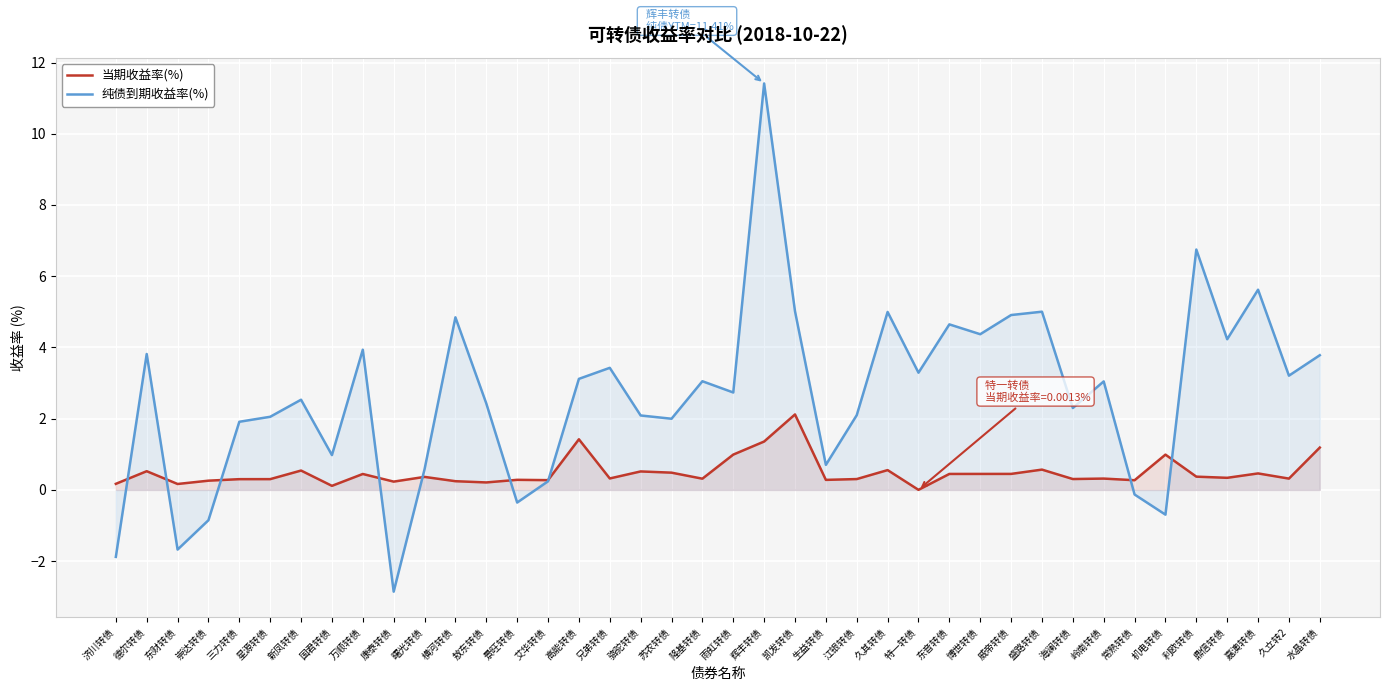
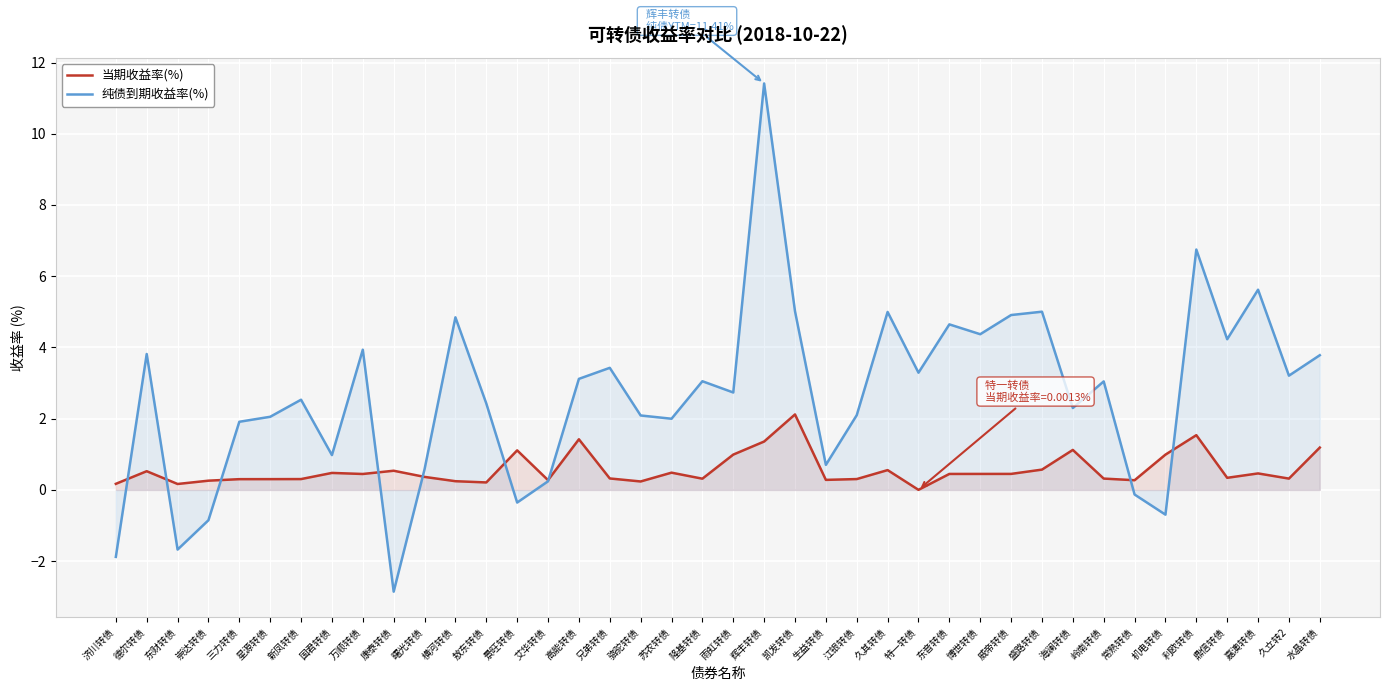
  {
    "当期收益率(%)": {
      "济川转债": 0.2,
      "德尔转债": 0.5,
      "东财转债": 0.2,
      "崇达转债": 0.3,
      "三力转债": 0.3,
      "星源转债": 0.3,
-     "新凤转债": 0.5,
-     "国君转债": 0.1,
+     "新凤转债": 0.3,
+     "国君转债": 0.5,
      "万顺转债": 0.4,
-     "康泰转债": 0.2,
+     "康泰转债": 0.5,
      "曙光转债": 0.4,
      "横河转债": 0.2,
      "敖东转债": 0.2,
-     "景旺转债": 0.3,
+     "景旺转债": 1.1,
      "高能转债": 1.4,
      "兄弟转债": 0.3,
-     "骆驼转债": 0.5,
+     "骆驼转债": 0.2,
      "苏农转债": 0.5,
      "隆基转债": 0.3,
      "雨虹转债": 1.0,
      "辉丰转债": 1.4,
      "凯发转债": 2.1,
      "生益转债": 0.3,
      "江银转债": 0.3,
      "久其转债": 0.6,
      "特一转债": 0.0,
-     "海澜转债": 0.3,
+     "海澜转债": 1.1,
      "岭南转债": 0.3,
      "常熟转债": 0.3,
      "机电转债": 1.0,
-     "利欧转债": 0.4,
+     "利欧转债": 1.5,
      "鼎信转债": 0.3,
      "嘉澳转债": 0.5,
      "久立转2": 0.3,
      "水晶转债": 1.2
    }
  }
